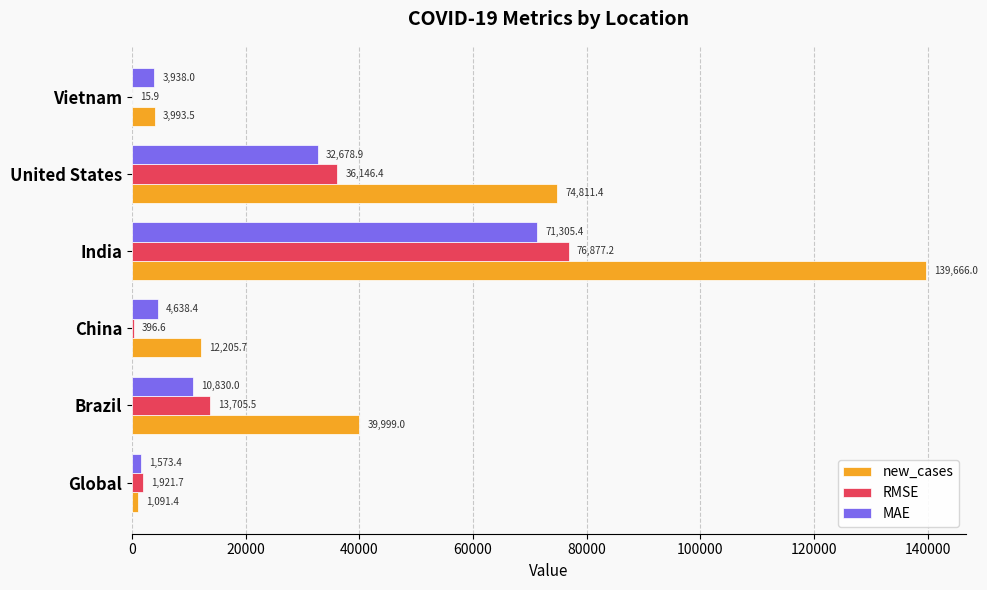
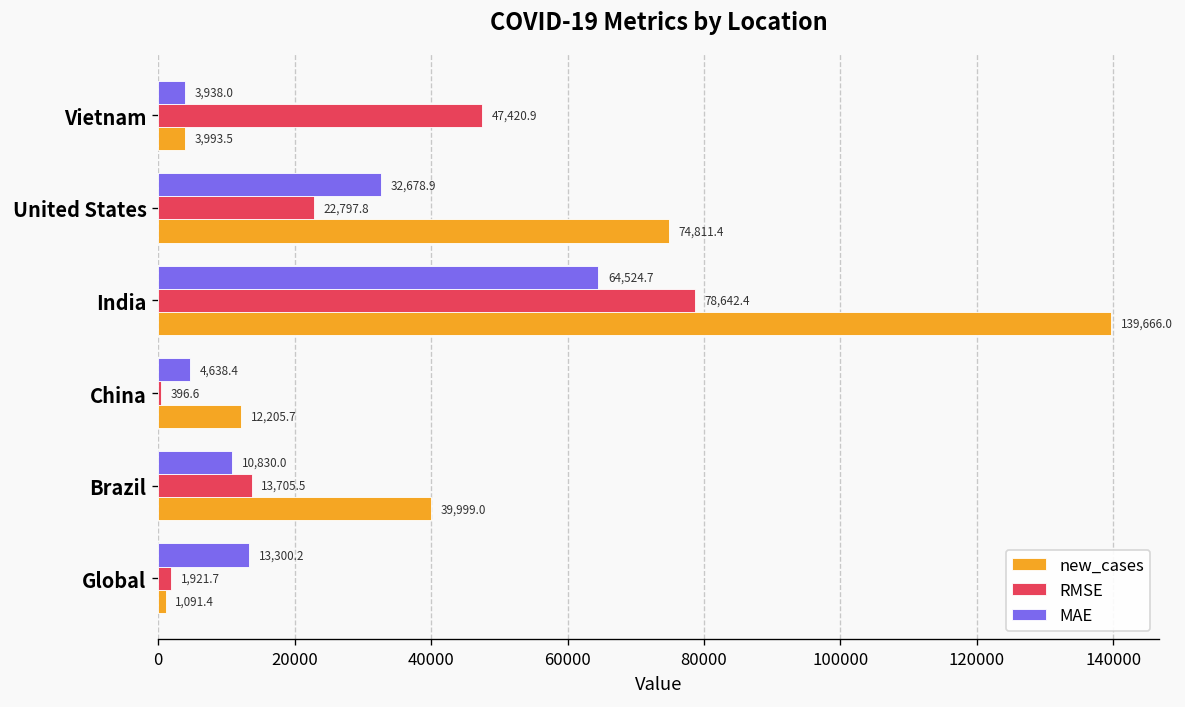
  {
    "new_cases": {
      "Vietnam": "3,993.5",
      "United States": "74,811.4",
      "India": "139,666.0",
      "China": "12,205.7",
      "Brazil": "39,999.0",
      "Global": "1,091.4"
    },
    "RMSE": {
-     "Vietnam": "15.9",
-     "United States": "36,146.4",
-     "India": "76,877.2",
+     "Vietnam": "47,420.9",
+     "United States": "22,797.8",
+     "India": "78,642.4",
      "China": "396.6",
      "Brazil": "13,705.5",
      "Global": "1,921.7"
    },
    "MAE": {
      "Vietnam": "3,938.0",
      "United States": "32,678.9",
-     "India": "71,305.4",
+     "India": "64,524.7",
      "China": "4,638.4",
      "Brazil": "10,830.0",
-     "Global": "1,573.4"
+     "Global": "13,300.2"
    }
  }
